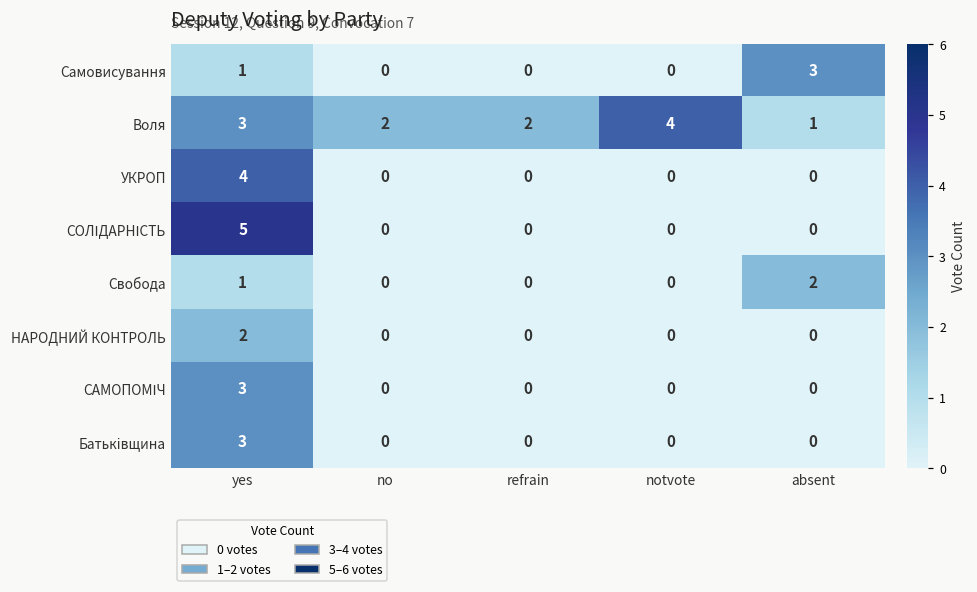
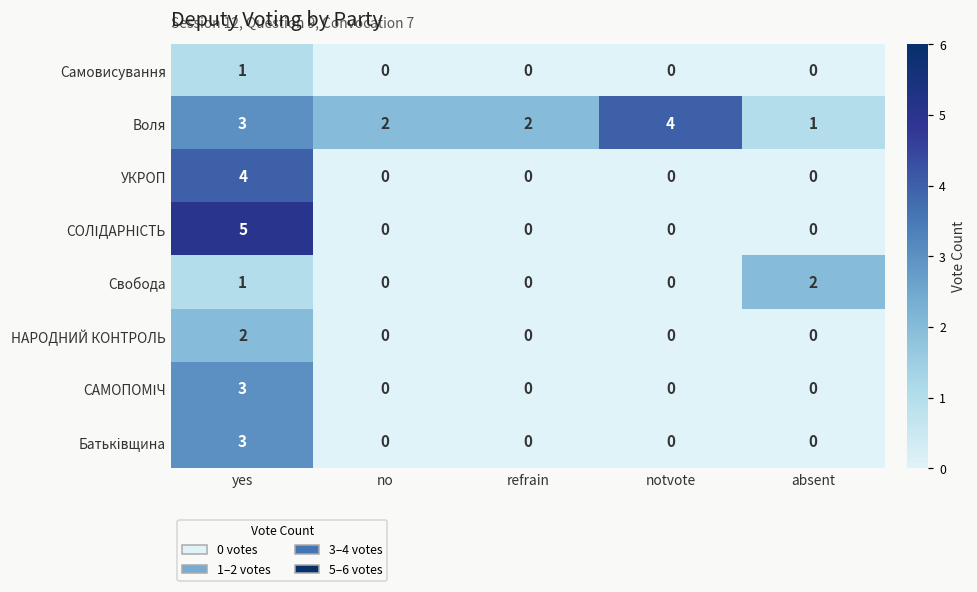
  {
    "Самовисування": {
      "yes": 1,
      "no": 0,
      "refrain": 0,
      "notvote": 0,
-     "absent": 3
+     "absent": 0
    },
    "Воля": {
      "yes": 3,
      "no": 2,
      "refrain": 2,
      "notvote": 4,
      "absent": 1
    },
    "УКРОП": {
      "yes": 4,
      "no": 0,
      "refrain": 0,
      "notvote": 0,
      "absent": 0
    },
    "СОЛІДАРНІСТЬ": {
      "yes": 5,
      "no": 0,
      "refrain": 0,
      "notvote": 0,
      "absent": 0
    },
    "Свобода": {
      "yes": 1,
      "no": 0,
      "refrain": 0,
      "notvote": 0,
      "absent": 2
    },
    "НАРОДНИЙ КОНТРОЛЬ": {
      "yes": 2,
      "no": 0,
      "refrain": 0,
      "notvote": 0,
      "absent": 0
    },
    "САМОПОМІЧ": {
      "yes": 3,
      "no": 0,
      "refrain": 0,
      "notvote": 0,
      "absent": 0
    },
    "Батьківщина": {
      "yes": 3,
      "no": 0,
      "refrain": 0,
      "notvote": 0,
      "absent": 0
    }
  }
